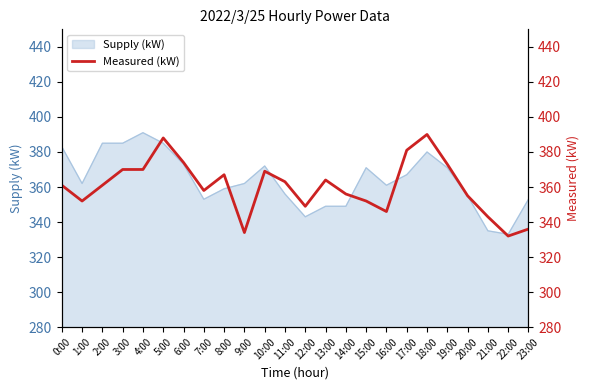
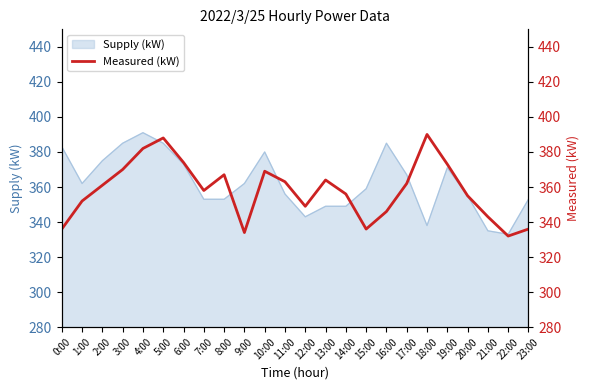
  {
    "Supply (kW)": {
      "0:00": 383,
      "1:00": 362,
-     "2:00": 385,
+     "2:00": 375,
      "3:00": 385,
      "4:00": 391,
      "5:00": 385,
      "6:00": 373,
      "7:00": 353,
-     "8:00": 359,
+     "8:00": 353,
      "9:00": 362,
-     "10:00": 372,
+     "10:00": 380,
      "11:00": 356,
      "12:00": 343,
      "13:00": 349,
      "14:00": 349,
-     "15:00": 371,
-     "16:00": 361,
+     "15:00": 359,
+     "16:00": 385,
      "17:00": 367,
-     "18:00": 380,
+     "18:00": 338,
      "19:00": 371,
      "20:00": 355,
      "21:00": 335,
      "22:00": 333,
      "23:00": 353
    },
    "Measured (kW)": {
-     "0:00": 361,
+     "0:00": 336,
      "1:00": 352,
      "2:00": 361,
      "3:00": 370,
-     "4:00": 370,
+     "4:00": 382,
      "5:00": 388,
      "6:00": 374,
      "7:00": 358,
      "8:00": 367,
      "9:00": 334,
      "10:00": 369,
      "11:00": 363,
      "12:00": 349,
      "13:00": 364,
      "14:00": 356,
-     "15:00": 352,
+     "15:00": 336,
      "16:00": 346,
-     "17:00": 381,
+     "17:00": 362,
      "18:00": 390,
      "19:00": 373,
      "20:00": 355,
      "21:00": 343,
      "22:00": 332,
      "23:00": 336
    }
  }
